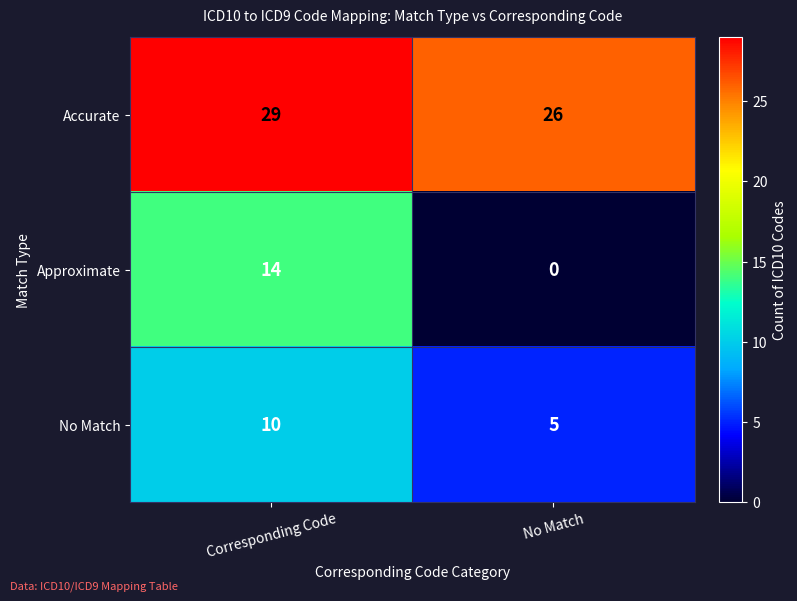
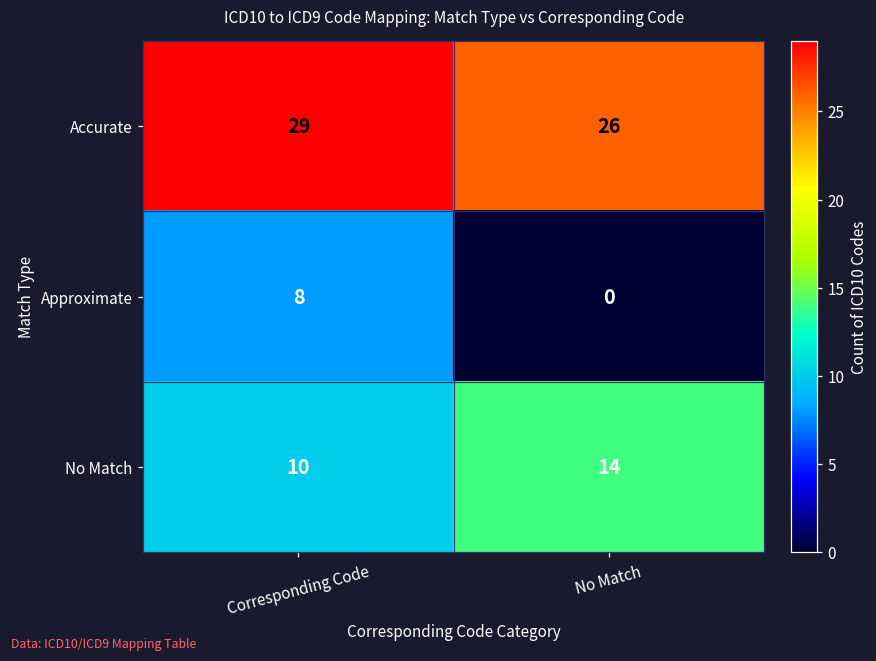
  {
    "Accurate": {
      "Corresponding Code": 29,
      "No Match": 26
    },
    "Approximate": {
-     "Corresponding Code": 14,
+     "Corresponding Code": 8,
      "No Match": 0
    },
    "No Match": {
      "Corresponding Code": 10,
-     "No Match": 5
+     "No Match": 14
    }
  }
